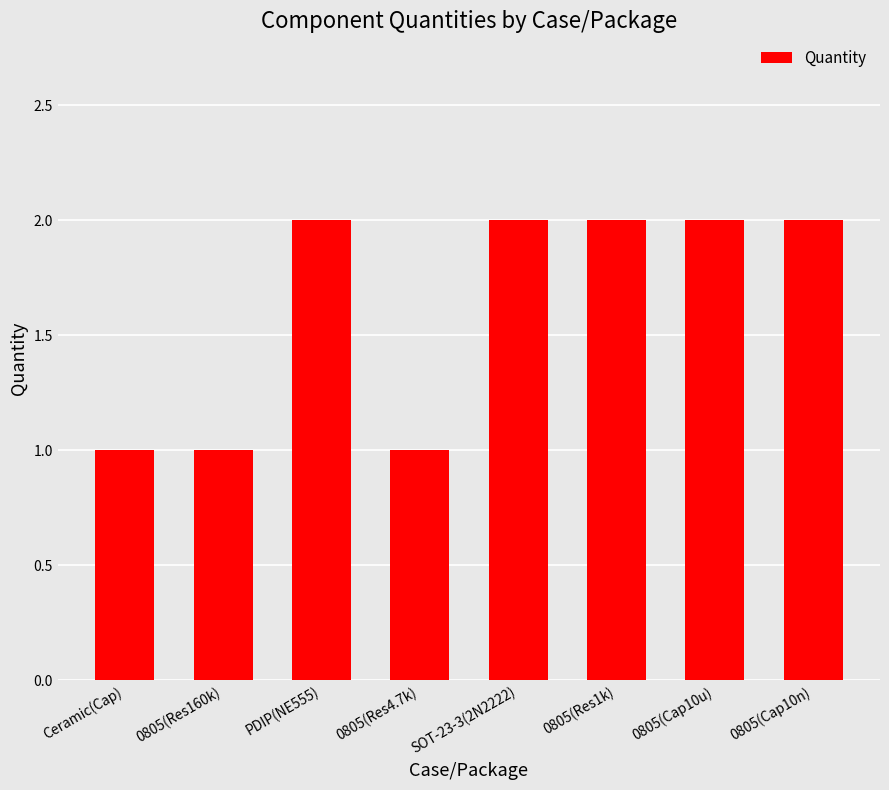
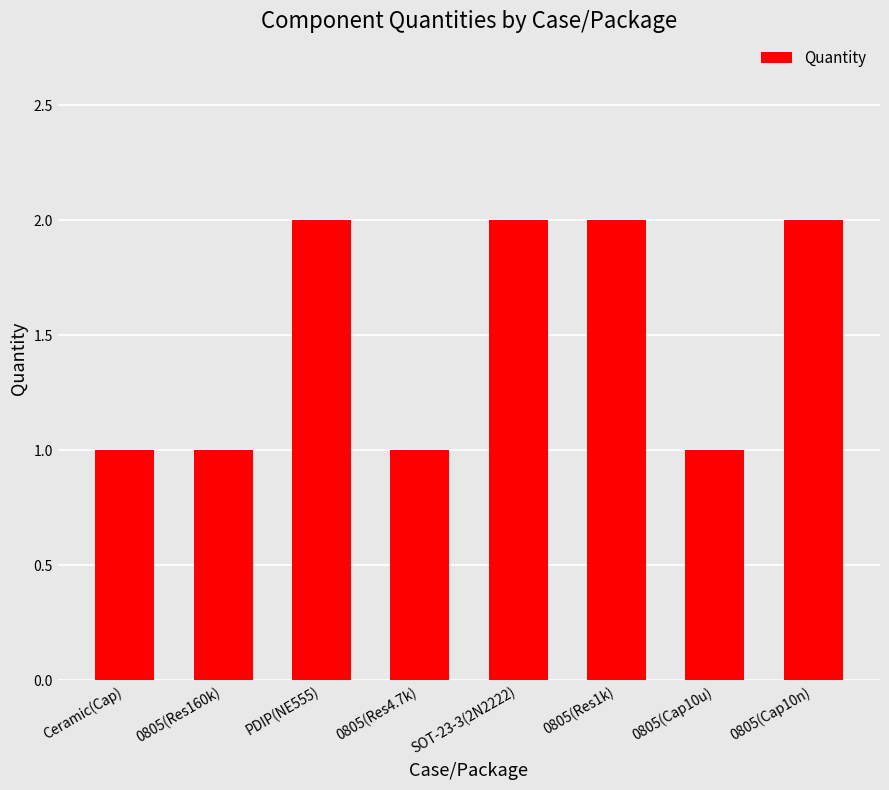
  {
    "Ceramic(Cap)": 1,
    "0805(Res160k)": 1,
    "PDIP(NE555)": 2,
    "0805(Res4.7k)": 1,
    "SOT-23-3(2N2222)": 2,
    "0805(Res1k)": 2,
-   "0805(Cap10u)": 2,
+   "0805(Cap10u)": 1,
    "0805(Cap10n)": 2
  }
